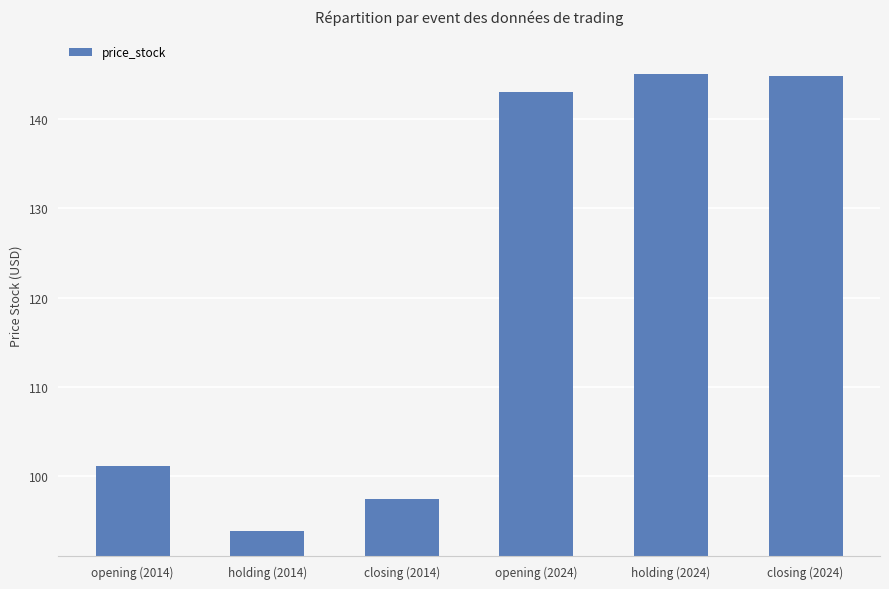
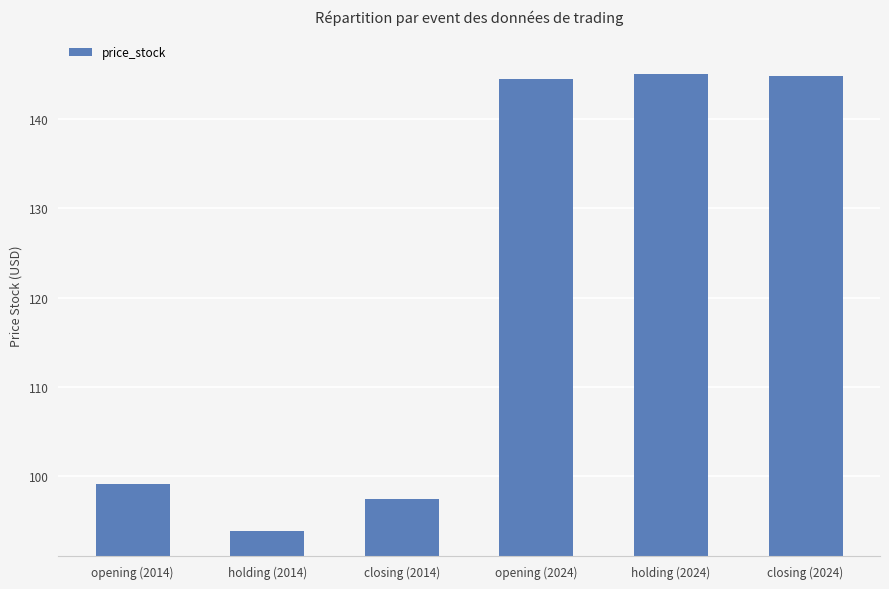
  {
-   "opening (2014)": 101,
+   "opening (2014)": 99,
    "holding (2014)": 94,
    "closing (2014)": 98,
-   "opening (2024)": 143,
+   "opening (2024)": 144,
    "holding (2024)": 145,
    "closing (2024)": 145
  }
